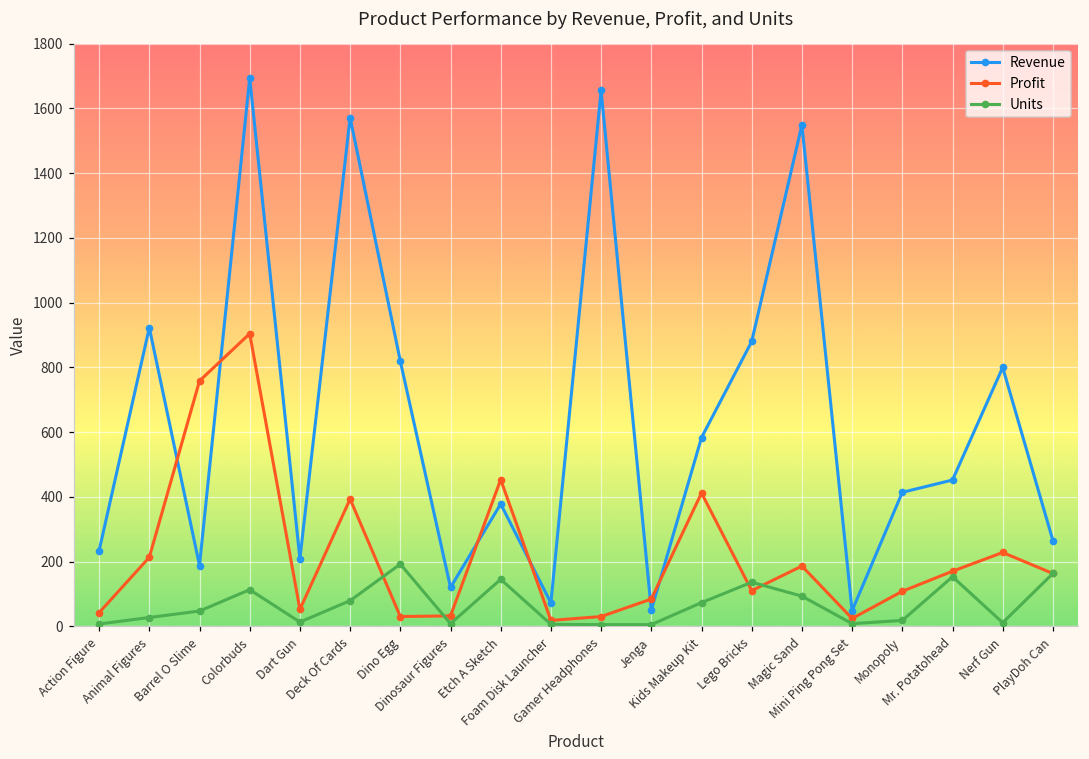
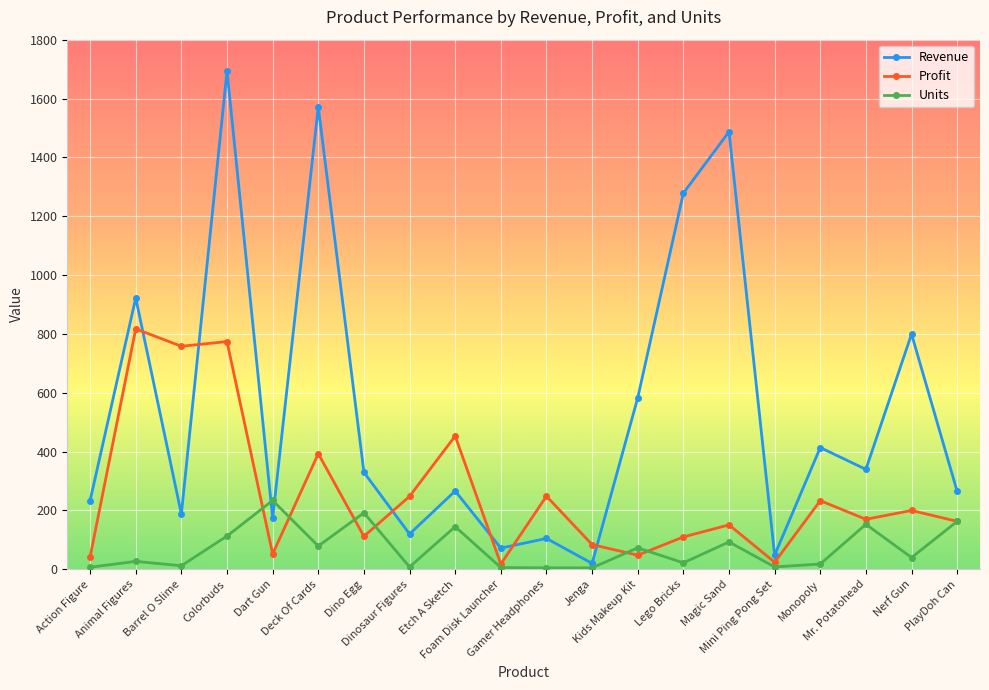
  {
    "Revenue": {
      "Action Figure": 230,
      "Animal Figures": 920,
      "Barrel O Slime": 190,
      "Colorbuds": 1690,
-     "Dart Gun": 210,
+     "Dart Gun": 170,
      "Deck Of Cards": 1570,
-     "Dino Egg": 820,
+     "Dino Egg": 330,
      "Dinosaur Figures": 120,
-     "Etch A Sketch": 380,
+     "Etch A Sketch": 270,
      "Foam Disk Launcher": 70,
-     "Gamer Headphones": 1660,
-     "Jenga": 50,
+     "Gamer Headphones": 100,
+     "Jenga": 20,
      "Kids Makeup Kit": 580,
-     "Lego Bricks": 880,
-     "Magic Sand": 1550,
+     "Lego Bricks": 1280,
+     "Magic Sand": 1490,
      "Mini Ping Pong Set": 50,
      "Monopoly": 410,
-     "Mr. Potatohead": 450,
+     "Mr. Potatohead": 340,
      "Nerf Gun": 800,
      "PlayDoh Can": 260
    },
    "Profit": {
      "Action Figure": 40,
-     "Animal Figures": 210,
+     "Animal Figures": 820,
      "Barrel O Slime": 760,
-     "Colorbuds": 900,
+     "Colorbuds": 770,
      "Dart Gun": 50,
      "Deck Of Cards": 390,
-     "Dino Egg": 30,
-     "Dinosaur Figures": 30,
+     "Dino Egg": 110,
+     "Dinosaur Figures": 250,
      "Etch A Sketch": 450,
      "Foam Disk Launcher": 20,
-     "Gamer Headphones": 30,
+     "Gamer Headphones": 250,
      "Jenga": 80,
-     "Kids Makeup Kit": 410,
+     "Kids Makeup Kit": 50,
      "Lego Bricks": 110,
-     "Magic Sand": 190,
+     "Magic Sand": 150,
      "Mini Ping Pong Set": 20,
-     "Monopoly": 110,
+     "Monopoly": 230,
      "Mr. Potatohead": 170,
-     "Nerf Gun": 230
+     "Nerf Gun": 200
    },
    "Units": {
      "Action Figure": 10,
      "Animal Figures": 30,
-     "Barrel O Slime": 50,
+     "Barrel O Slime": 10,
      "Colorbuds": 110,
-     "Dart Gun": 10,
+     "Dart Gun": 230,
      "Deck Of Cards": 80,
      "Dino Egg": 190,
      "Dinosaur Figures": 10,
      "Etch A Sketch": 150,
      "Foam Disk Launcher": 10,
      "Gamer Headphones": 10,
      "Jenga": 10,
      "Kids Makeup Kit": 70,
-     "Lego Bricks": 140,
+     "Lego Bricks": 20,
      "Magic Sand": 90,
      "Mini Ping Pong Set": 10,
      "Monopoly": 20,
      "Mr. Potatohead": 150,
-     "Nerf Gun": 10
+     "Nerf Gun": 40
    }
  }
